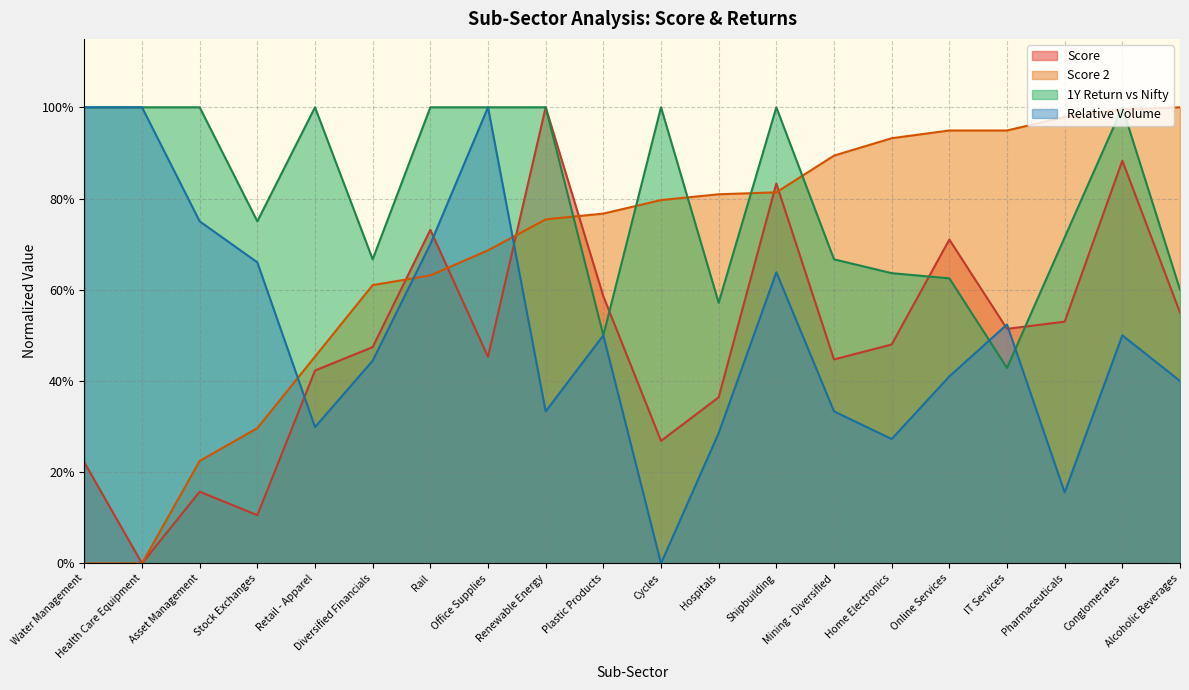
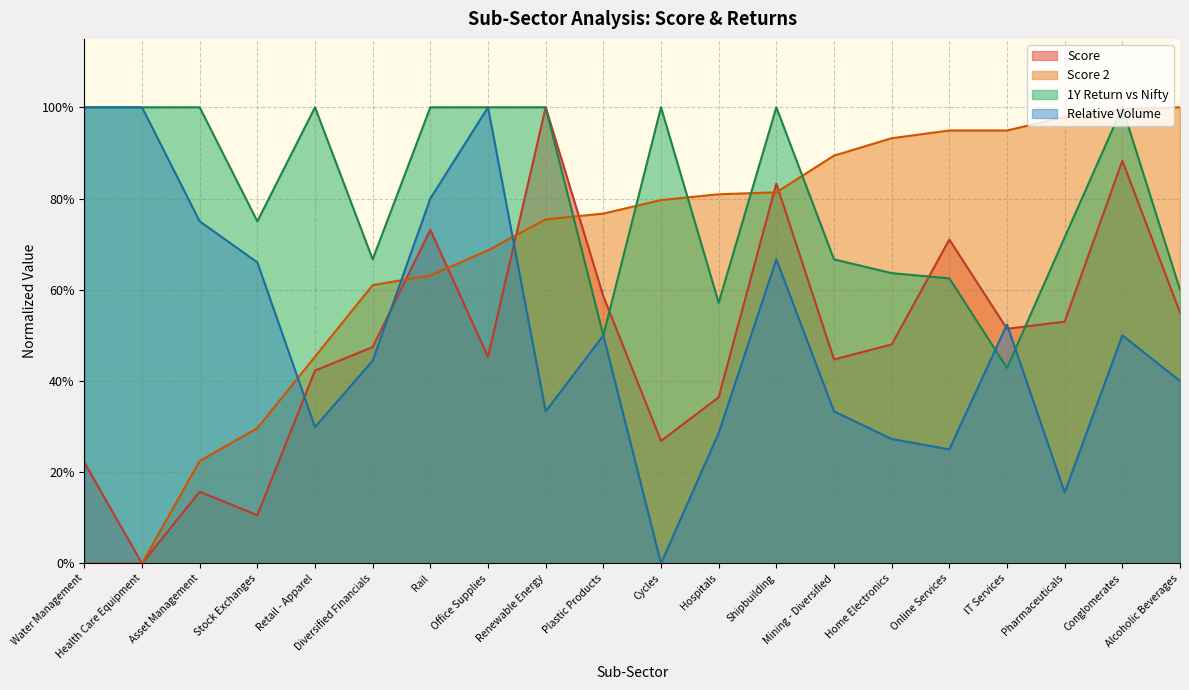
  {
    "1Y Return vs Nifty": {
      "Asset Management": "100%",
      "Stock Exchanges": "75%",
      "Retail - Apparel": "100%",
      "Diversified Financials": "67%",
      "Rail": "100%",
      "Cycles": "100%",
      "Hospitals": "57%",
      "Shipbuilding": "100%",
      "Mining - Diversified": "67%",
      "Home Electronics": "64%",
      "Online Services": "63%",
      "IT Services": "43%",
      "Pharmaceuticals": "71%",
      "Alcoholic Beverages": "60%"
    },
    "Relative Volume": {
      "Asset Management": "75%",
      "Stock Exchanges": "66%",
      "Retail - Apparel": "30%",
      "Diversified Financials": "44%",
-     "Rail": "70%",
+     "Rail": "80%",
      "Renewable Energy": "33%",
      "Cycles": "0%",
      "Hospitals": "29%",
-     "Shipbuilding": "64%",
+     "Shipbuilding": "67%",
      "Mining - Diversified": "33%",
      "Home Electronics": "27%",
-     "Online Services": "41%",
+     "Online Services": "25%",
      "IT Services": "52%",
      "Pharmaceuticals": "16%",
      "Conglomerates": "50%",
      "Alcoholic Beverages": "40%"
    }
  }
